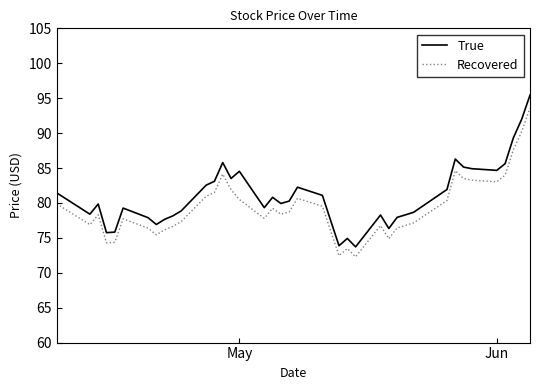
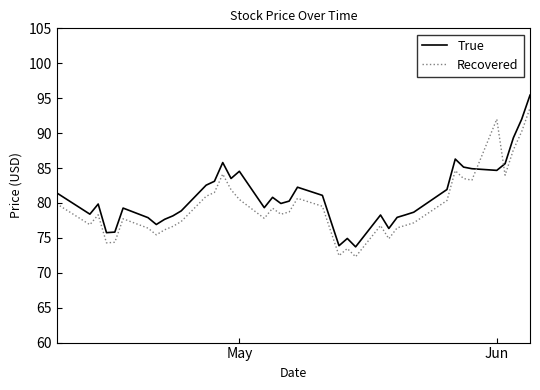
  {
    "True": {
      "May": 85,
      "Jun": 85
    },
    "Recovered": {
      "May": 80,
-     "Jun": 83
+     "Jun": 92
    }
  }
